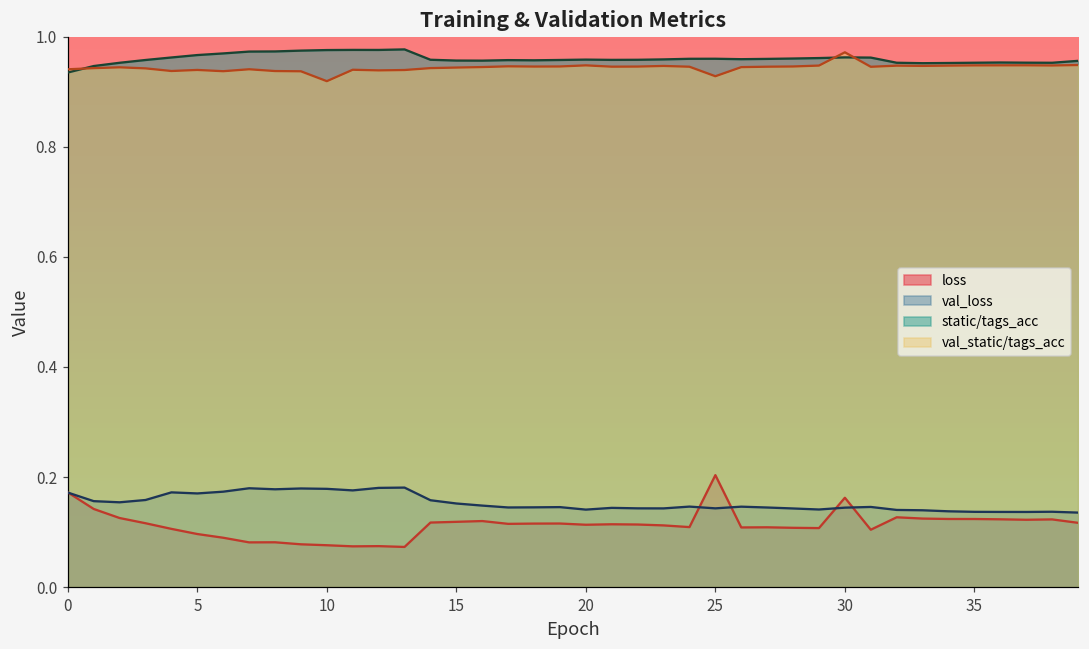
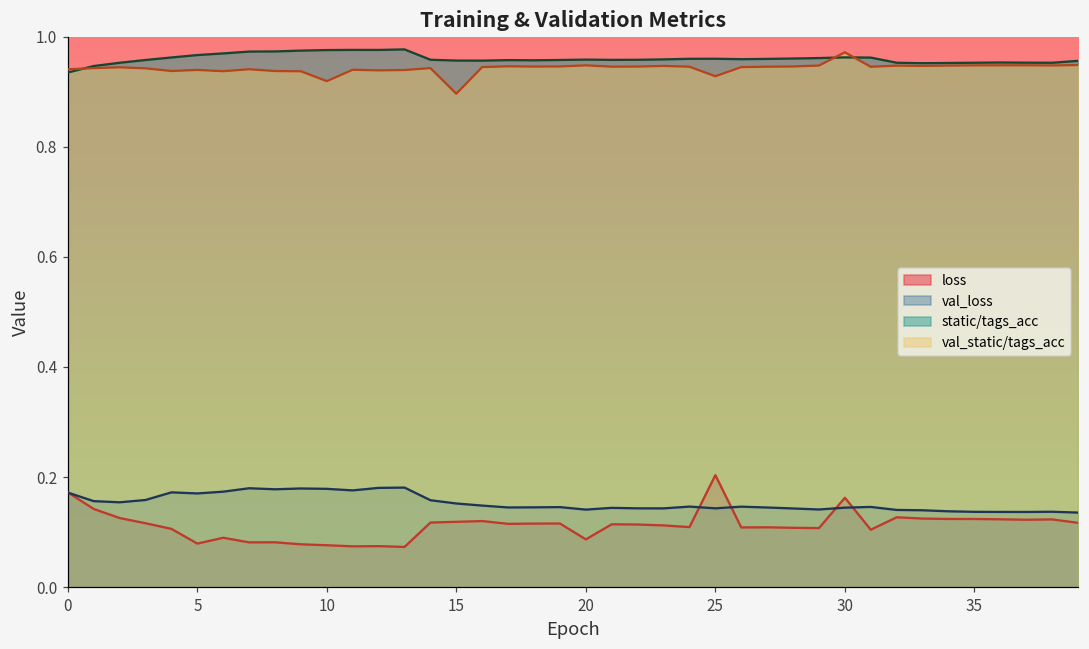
  {
    "loss": {
-     "5": 0.10,
+     "5": 0.08,
      "10": 0.08,
      "15": 0.12,
-     "20": 0.11,
+     "20": 0.09,
      "25": 0.20,
      "30": 0.16,
      "35": 0.12
    },
    "val_static/tags_acc": {
      "0": 0.94,
      "5": 0.94,
      "10": 0.92,
-     "15": 0.94,
+     "15": 0.90,
      "20": 0.95,
      "25": 0.93,
      "30": 0.97
    }
  }
